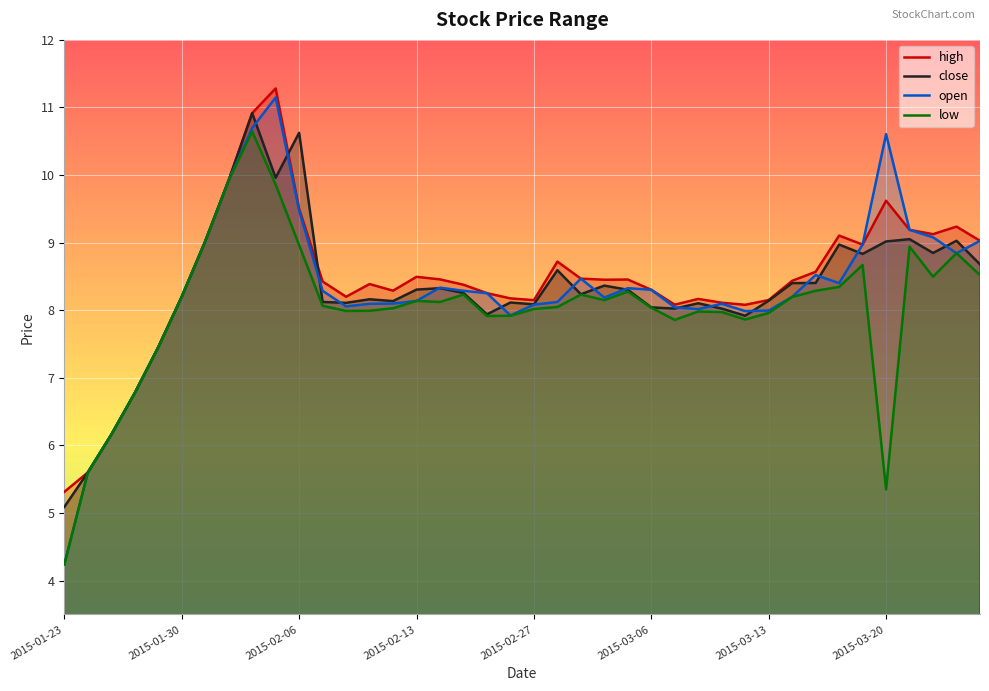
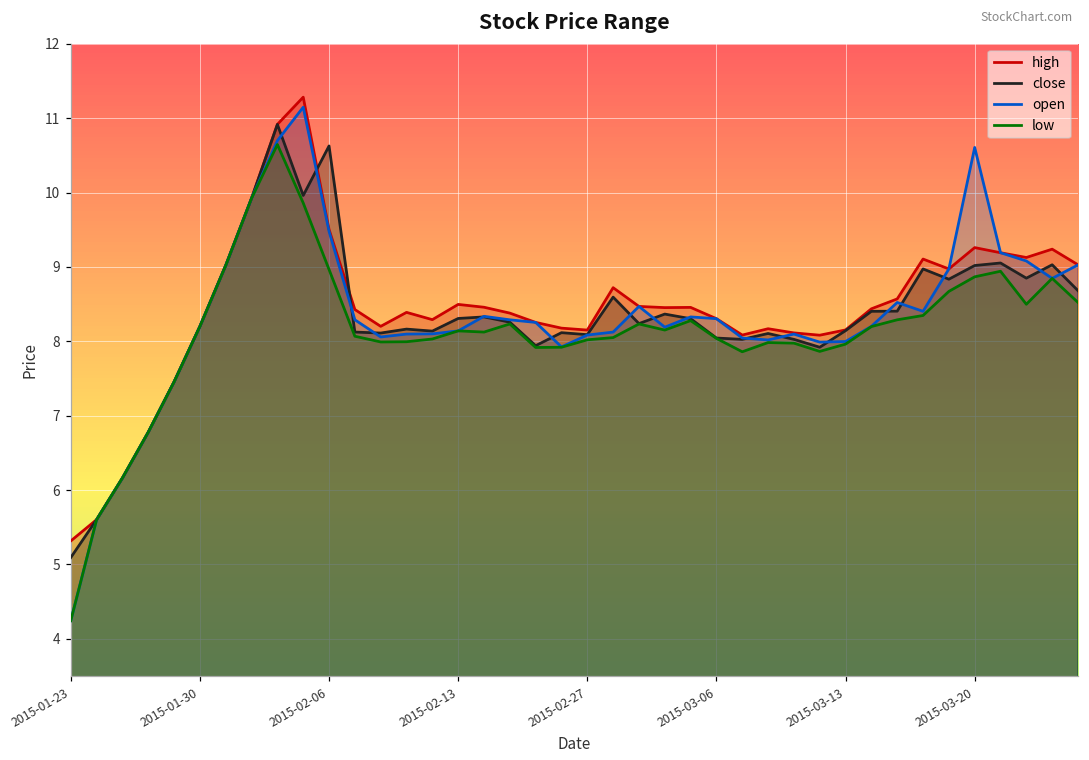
  {
    "high": {
      "2015-01-23": 5.3,
      "2015-02-13": 8.5,
      "2015-02-27": 8.2,
-     "2015-03-20": 9.6
+     "2015-03-20": 9.3
    },
    "close": {
      "2015-01-23": 5.1,
      "2015-02-06": 10.6,
      "2015-02-13": 8.3,
      "2015-03-20": 9.0
    },
    "open": {
      "2015-03-20": 10.6
    },
    "low": {
      "2015-02-06": 9.0,
      "2015-02-27": 8.0,
-     "2015-03-20": 5.4
+     "2015-03-20": 8.9
    }
  }
